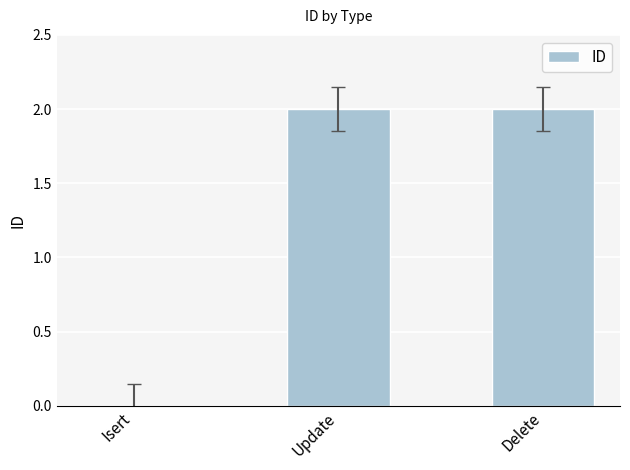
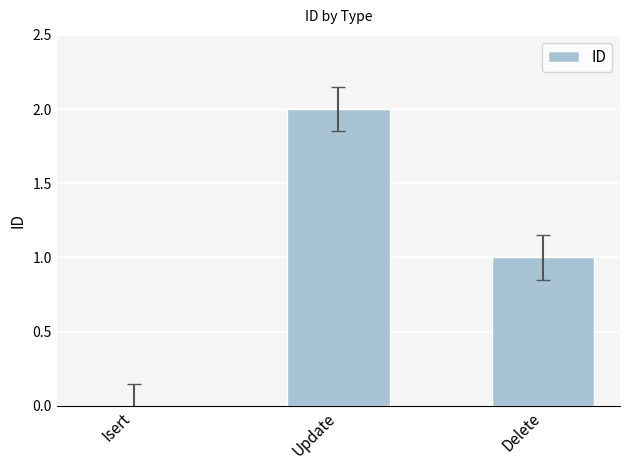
  {
    "ID": {
      "Isert": 0,
      "Update": 2,
-     "Delete": 2
+     "Delete": 1
    }
  }
